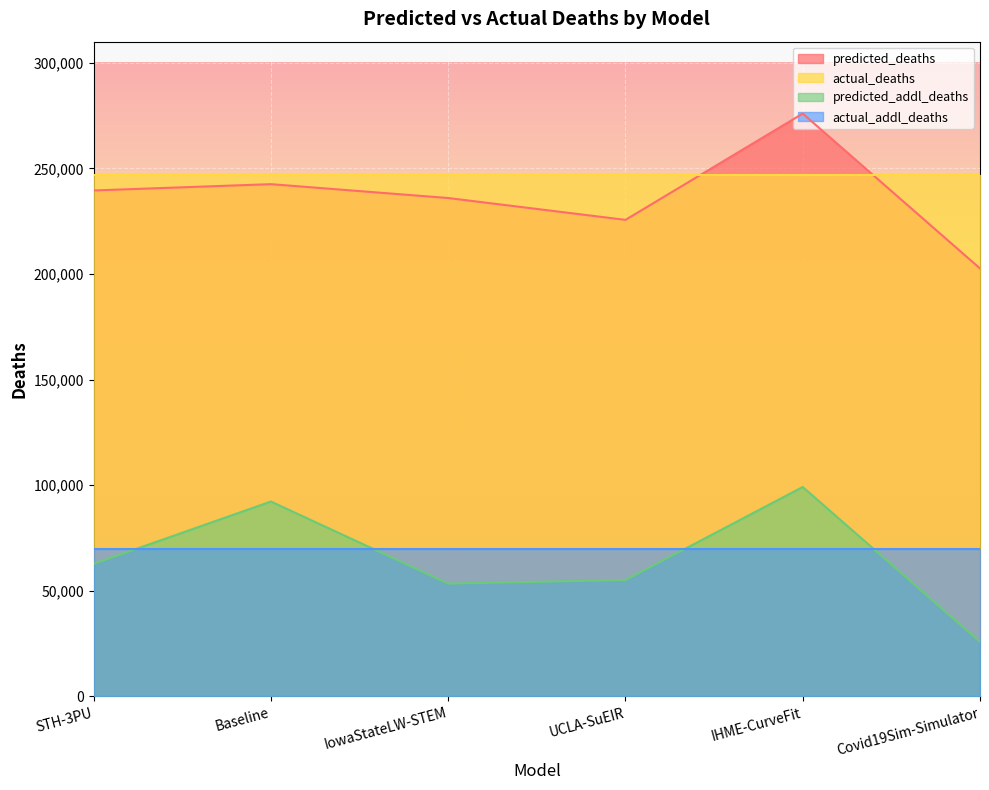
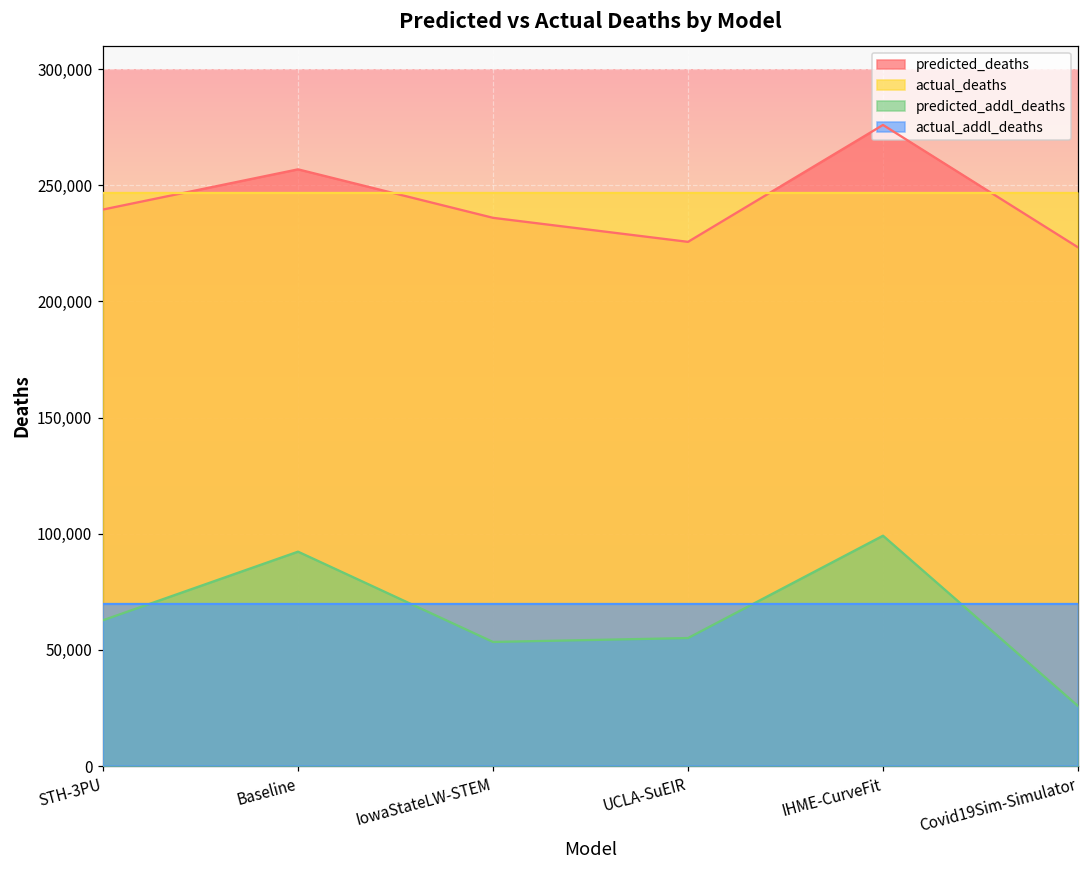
  {
    "predicted_deaths": {
      "STH-3PU": "240,000",
-     "Baseline": "243,000",
+     "Baseline": "257,000",
      "IowaStateLW-STEM": "236,000",
      "UCLA-SuEIR": "226,000",
-     "Covid19Sim-Simulator": "203,000"
+     "Covid19Sim-Simulator": "223,000"
    },
    "actual_deaths": {
      "STH-3PU": "247,000",
      "Baseline": "247,000",
      "IowaStateLW-STEM": "247,000",
      "UCLA-SuEIR": "247,000",
      "IHME-CurveFit": "247,000",
      "Covid19Sim-Simulator": "247,000"
    },
    "predicted_addl_deaths": {
      "STH-3PU": "63,000",
      "Baseline": "92,000",
      "IowaStateLW-STEM": "53,000",
      "UCLA-SuEIR": "55,000",
      "IHME-CurveFit": "99,000",
      "Covid19Sim-Simulator": "26,000"
    },
    "actual_addl_deaths": {
      "STH-3PU": "70,000",
      "Baseline": "70,000",
      "IowaStateLW-STEM": "70,000",
      "UCLA-SuEIR": "70,000",
      "IHME-CurveFit": "70,000",
      "Covid19Sim-Simulator": "70,000"
    }
  }
